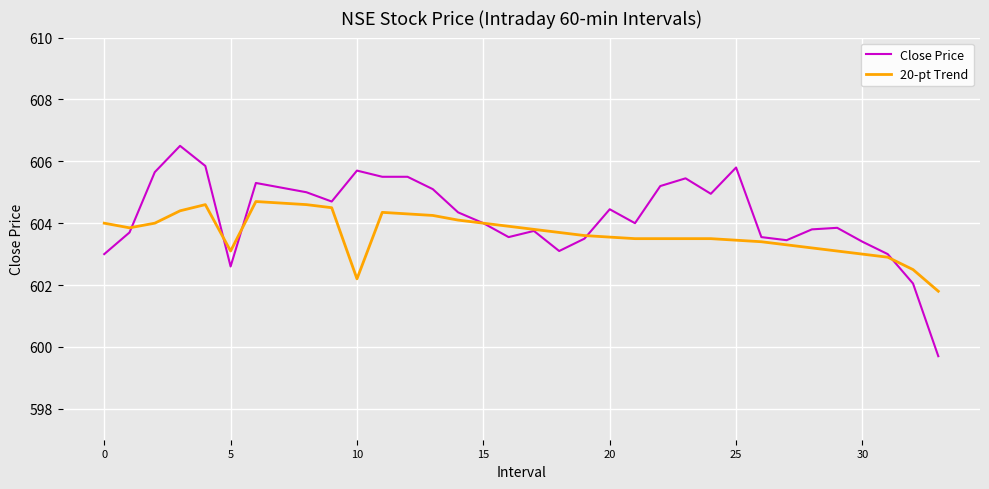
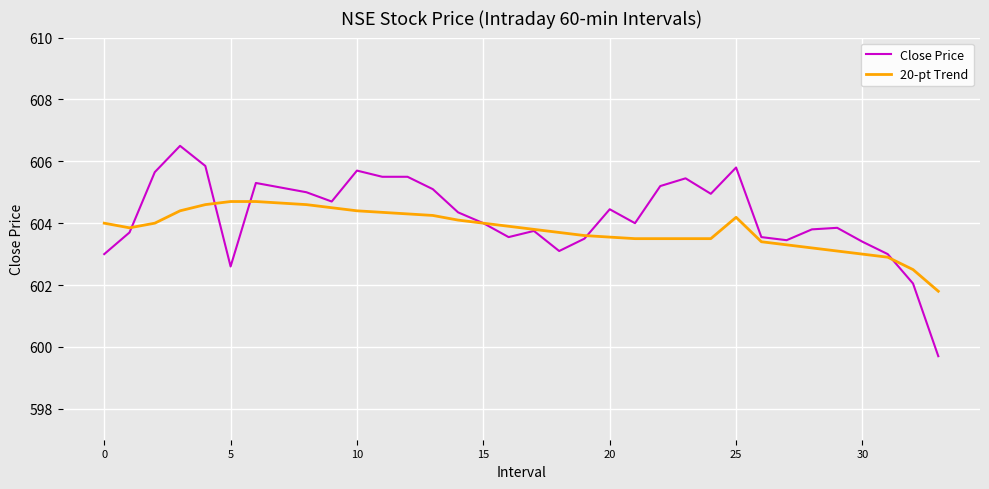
  {
    "Close Price": {
      "0": 603.0,
      "5": 602.6,
      "10": 605.7,
      "20": 604.5,
      "25": 605.8,
      "30": 603.4
    },
    "20-pt Trend": {
      "0": 604.0,
-     "5": 603.1,
-     "10": 602.2,
+     "5": 604.7,
+     "10": 604.4,
      "20": 603.6,
-     "25": 603.5,
+     "25": 604.2,
      "30": 603.0
    }
  }
